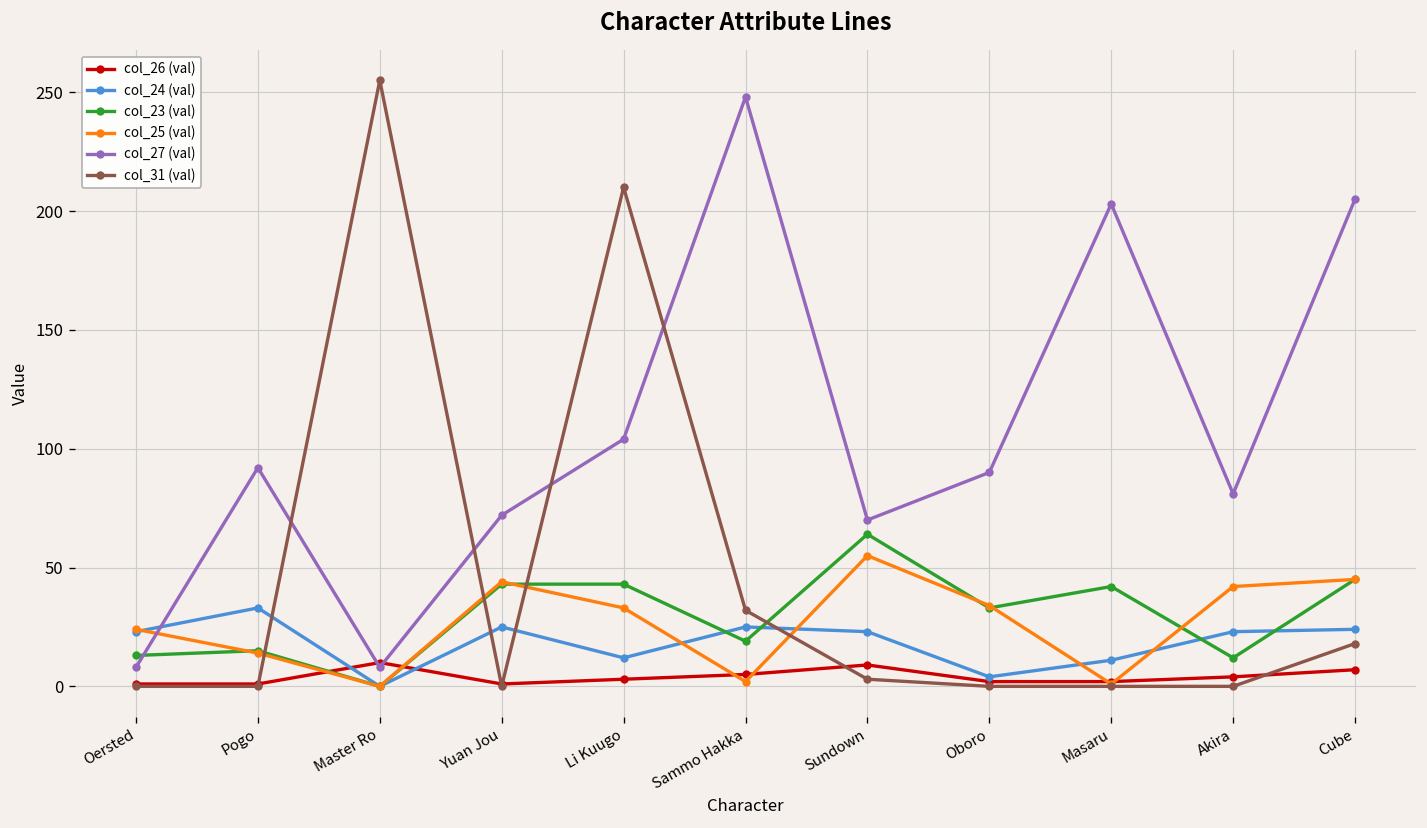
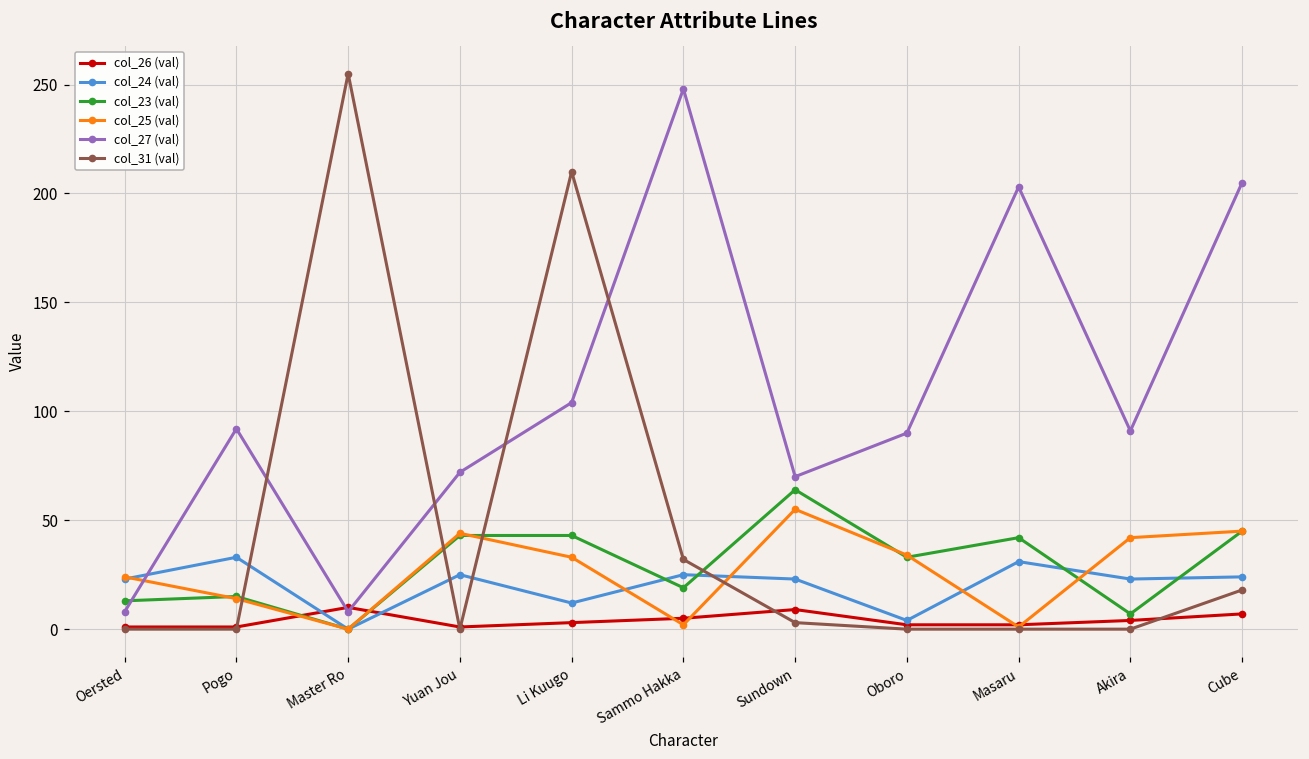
  {
    "col_26 (val)": {
      "Master Ro": 10,
      "Li Kuugo": 3,
      "Sammo Hakka": 5,
      "Sundown": 9,
      "Oboro": 2,
      "Akira": 4,
      "Cube": 7
    },
    "col_24 (val)": {
      "Pogo": 33,
      "Yuan Jou": 25,
      "Li Kuugo": 12,
      "Sammo Hakka": 25,
      "Sundown": 23,
      "Oboro": 4,
-     "Masaru": 11,
+     "Masaru": 31,
      "Akira": 23,
      "Cube": 24
    },
    "col_23 (val)": {
      "Oersted": 13,
      "Li Kuugo": 43,
      "Sammo Hakka": 19,
      "Sundown": 64,
      "Masaru": 42,
-     "Akira": 12
+     "Akira": 7
    },
    "col_25 (val)": {
      "Li Kuugo": 33,
      "Sammo Hakka": 2,
      "Sundown": 55,
      "Akira": 42
    },
    "col_27 (val)": {
      "Oersted": 8,
      "Pogo": 92,
      "Master Ro": 8,
      "Yuan Jou": 72,
      "Li Kuugo": 104,
      "Sammo Hakka": 248,
      "Sundown": 70,
      "Oboro": 90,
      "Masaru": 203,
-     "Akira": 81,
+     "Akira": 91,
      "Cube": 205
    },
    "col_31 (val)": {
      "Master Ro": 255,
      "Li Kuugo": 210,
      "Sammo Hakka": 32,
      "Sundown": 3,
      "Oboro": 0,
      "Akira": 0,
      "Cube": 18
    }
  }
